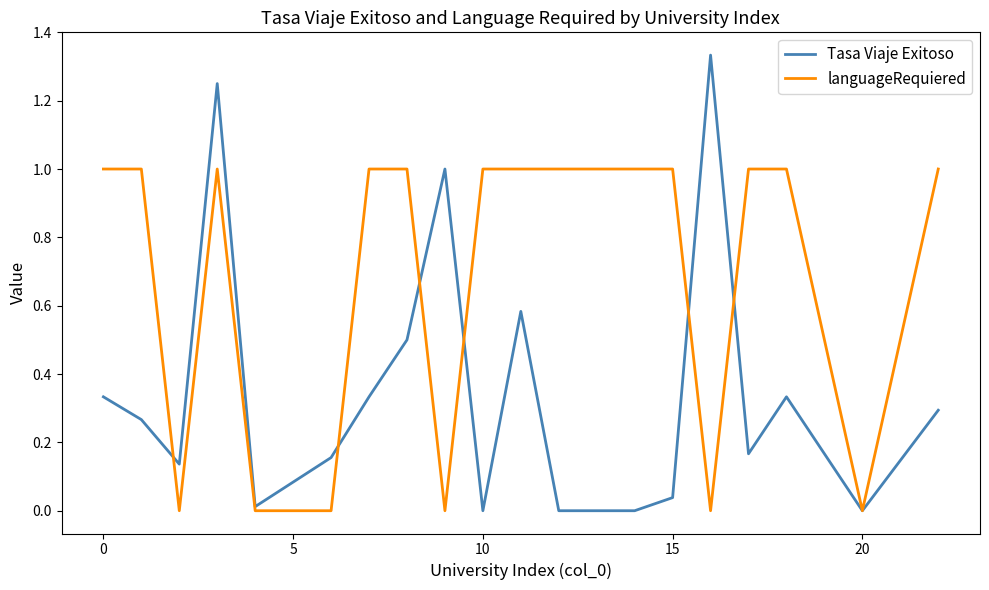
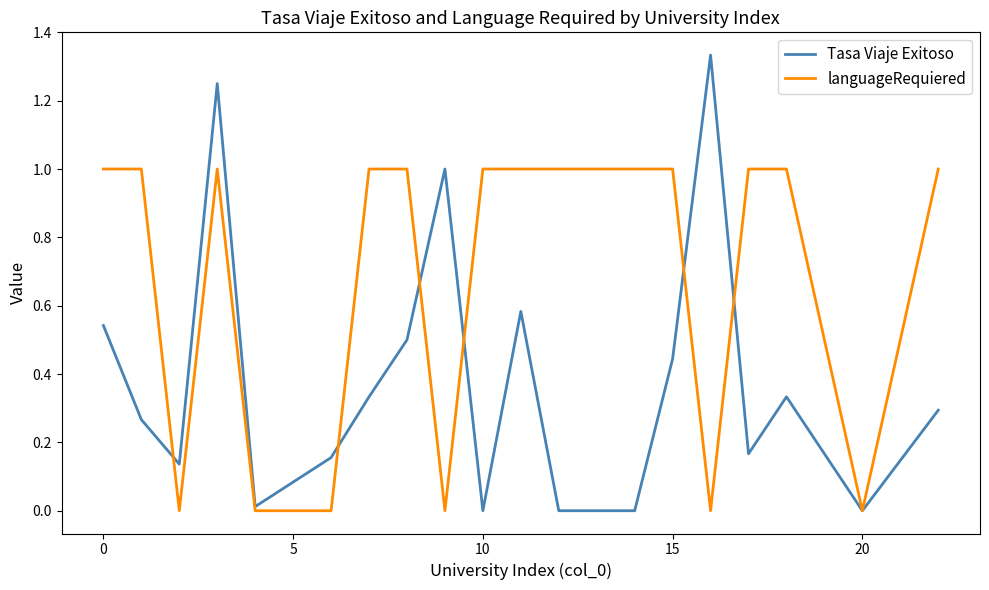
  {
    "Tasa Viaje Exitoso": {
-     "0": 0.33,
+     "0": 0.54,
      "10": 0.00,
-     "15": 0.04
+     "15": 0.44
    },
    "languageRequiered": {
      "0": 1.00,
      "10": 1.00,
      "15": 1.00
    }
  }
